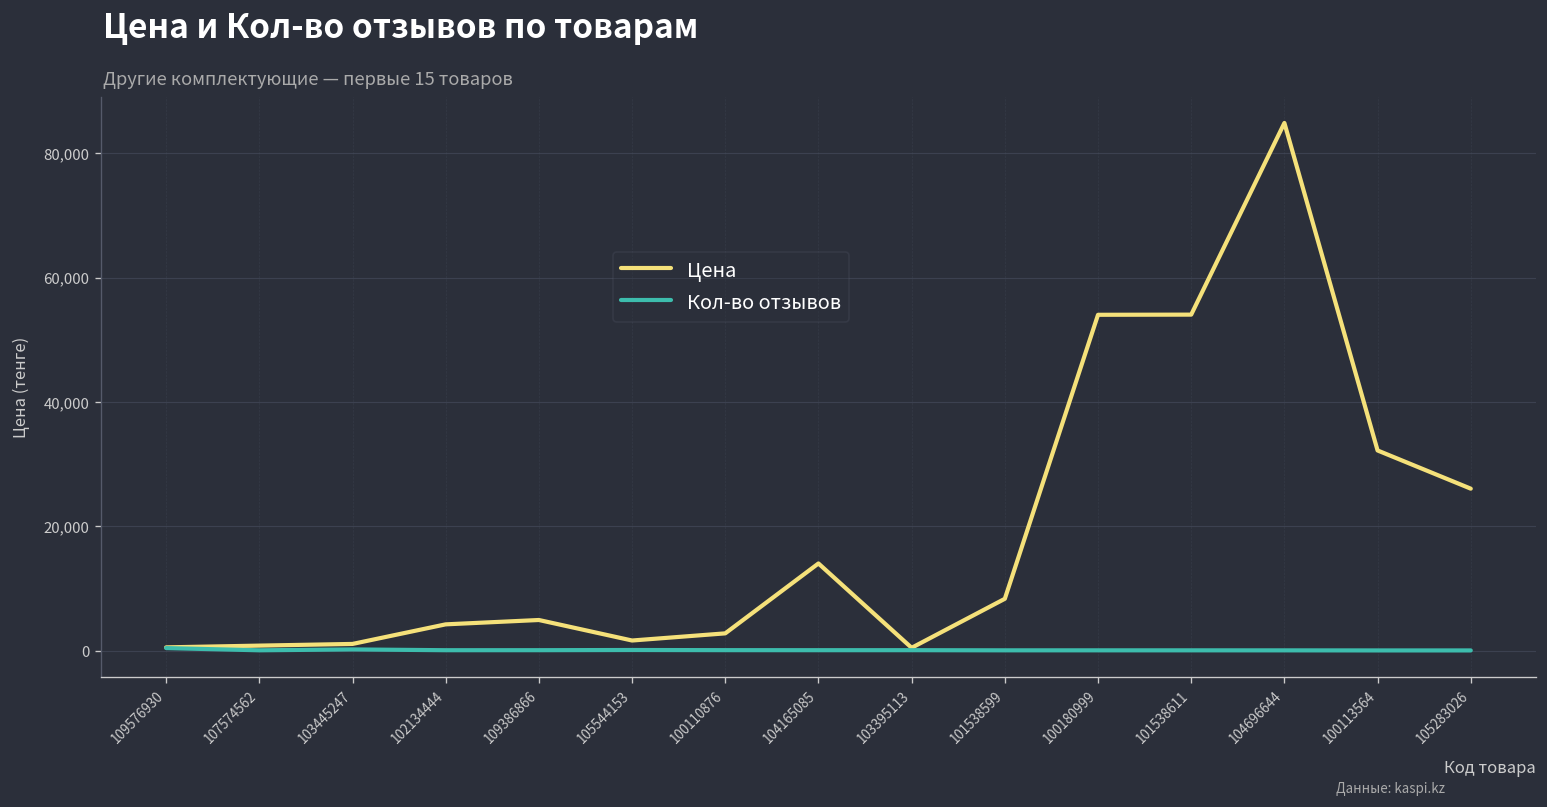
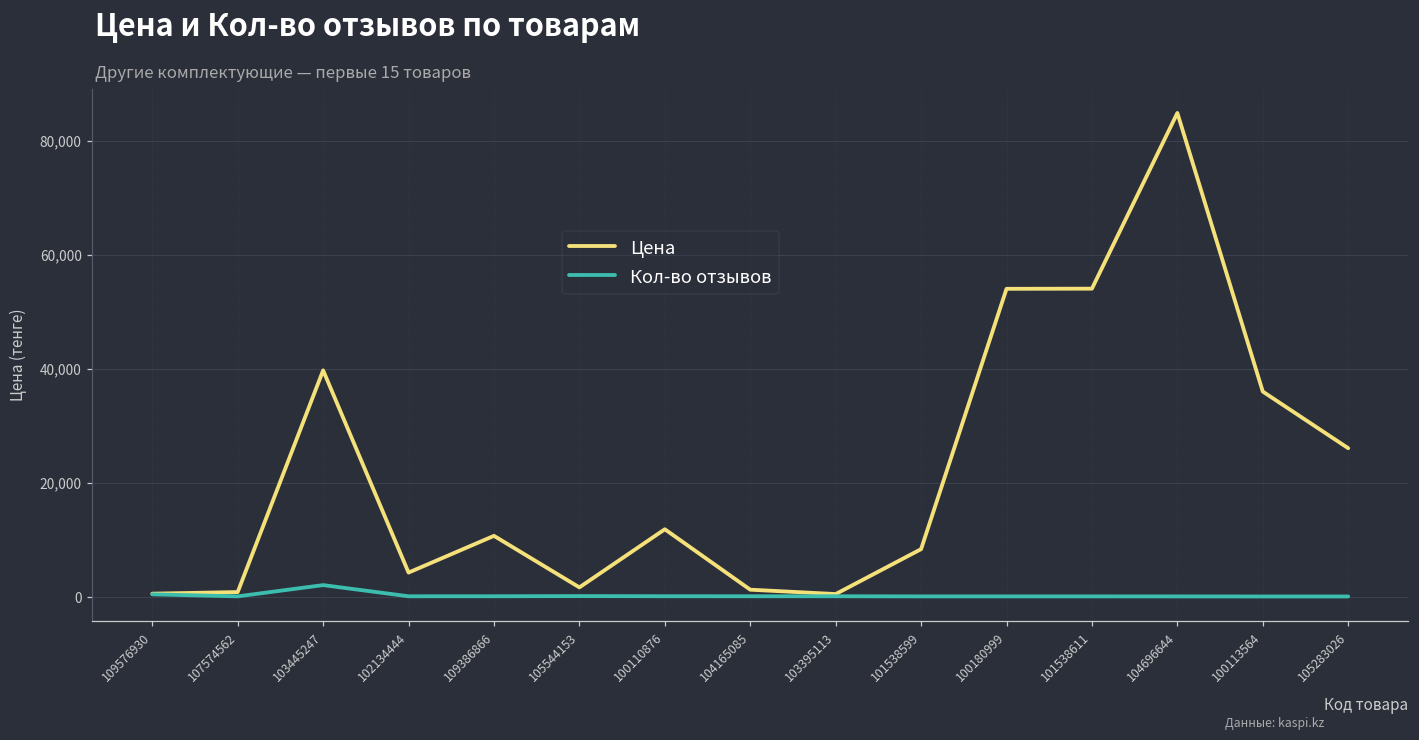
  {
    "Цена": {
      "107574562": "1,000",
-     "103445247": "1,000",
+     "103445247": "40,000",
      "102134444": "4,000",
-     "109386866": "5,000",
+     "109386866": "11,000",
      "105544153": "2,000",
-     "100110876": "3,000",
-     "104165085": "14,000",
+     "100110876": "12,000",
+     "104165085": "1,000",
      "101538599": "8,000",
      "100180999": "54,000",
      "101538611": "54,000",
      "104696644": "85,000",
-     "100113564": "32,000",
+     "100113564": "36,000",
      "105283026": "26,000"
    },
    "Кол-во отзывов": {
      "107574562": "0",
-     "103445247": "0",
+     "103445247": "2,000",
      "102134444": "0",
      "109386866": "0",
      "105544153": "0",
      "100110876": "0",
      "104165085": "0",
      "101538599": "0",
      "100180999": "0",
      "101538611": "0",
      "104696644": "0",
      "100113564": "0",
      "105283026": "0"
    }
  }
